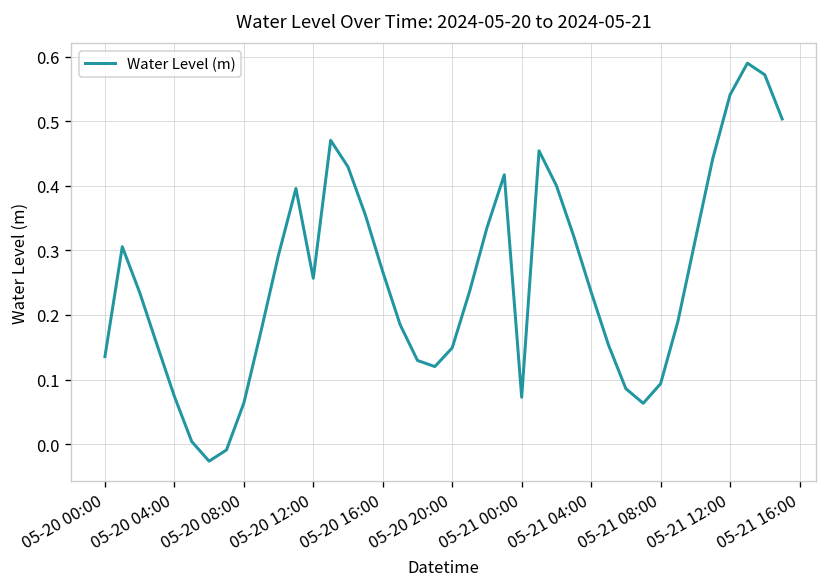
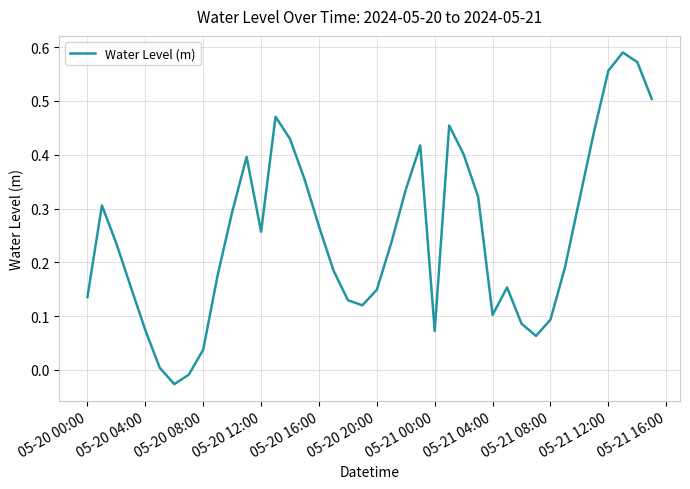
  {
    "05-20 00:00": 0.14,
    "05-20 04:00": 0.07,
-   "05-20 08:00": 0.06,
+   "05-20 08:00": 0.04,
    "05-20 12:00": 0.26,
    "05-20 16:00": 0.27,
    "05-20 20:00": 0.15,
    "05-21 00:00": 0.07,
-   "05-21 04:00": 0.24,
+   "05-21 04:00": 0.10,
    "05-21 08:00": 0.09,
-   "05-21 12:00": 0.54
+   "05-21 12:00": 0.56
  }
